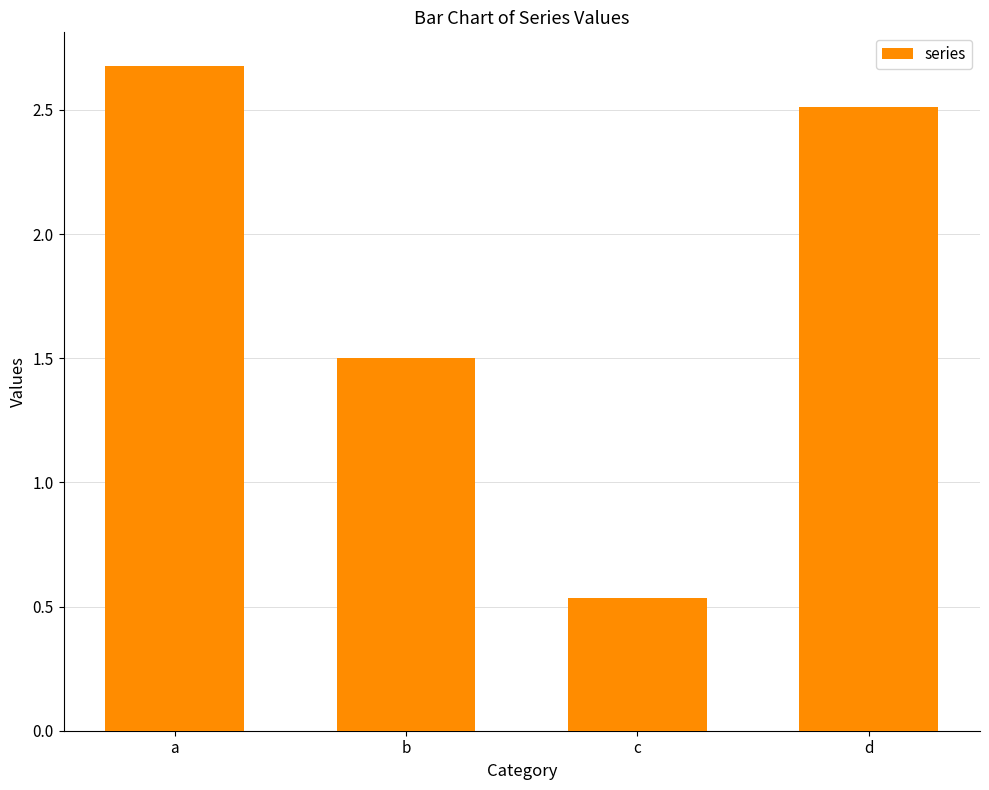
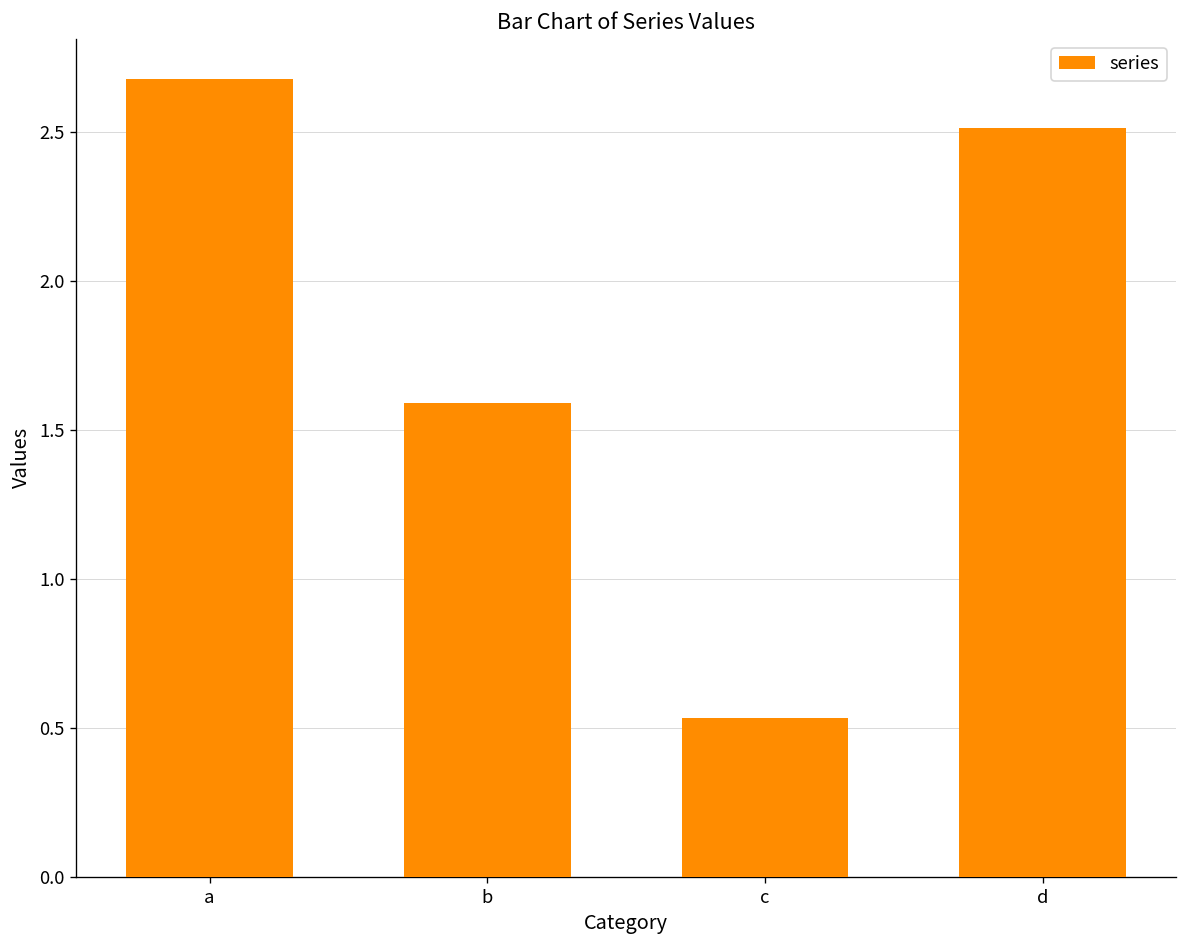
  {
    "a": 2.68,
-   "b": 1.50,
+   "b": 1.59,
    "c": 0.53,
    "d": 2.51
  }
